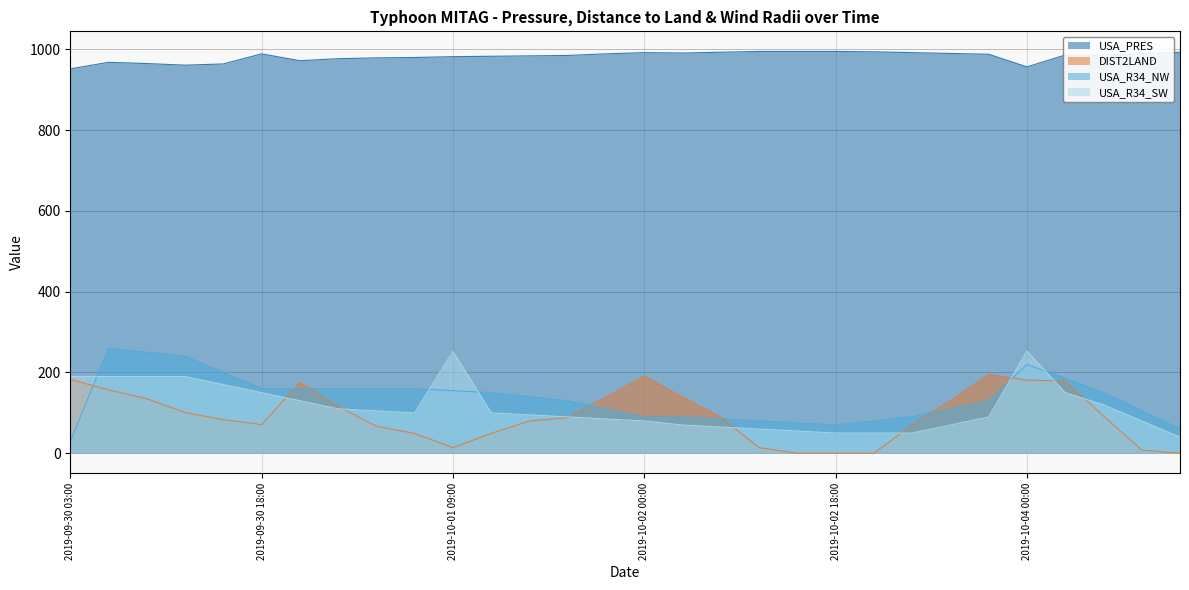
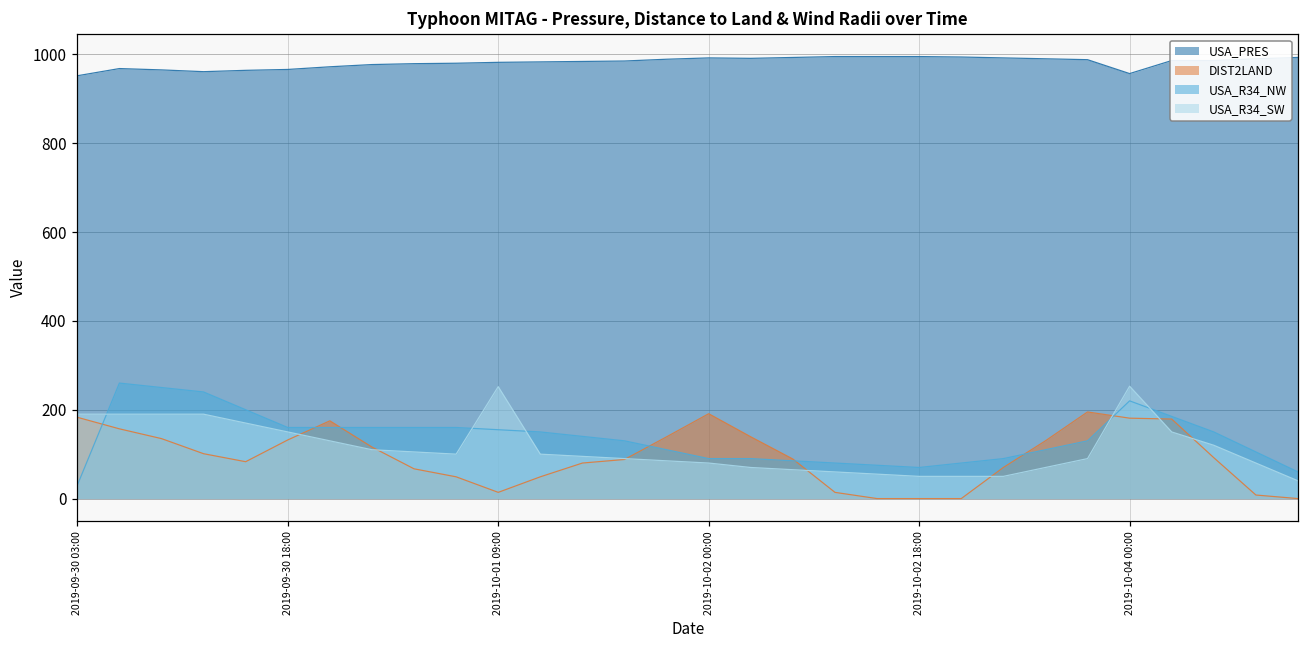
  {
    "USA_PRES": {
      "2019-09-30 03:00": 950,
-     "2019-09-30 18:00": 990,
+     "2019-09-30 18:00": 970,
      "2019-10-01 09:00": 980,
      "2019-10-02 00:00": 990,
      "2019-10-02 18:00": 1000,
      "2019-10-04 00:00": 960
    },
    "DIST2LAND": {
      "2019-09-30 03:00": 180,
-     "2019-09-30 18:00": 70,
+     "2019-09-30 18:00": 130,
      "2019-10-01 09:00": 10,
      "2019-10-02 00:00": 190,
      "2019-10-02 18:00": 0,
      "2019-10-04 00:00": 180
    },
    "USA_R34_NW": {
      "2019-09-30 03:00": 30,
      "2019-09-30 18:00": 160,
      "2019-10-01 09:00": 160,
      "2019-10-02 00:00": 90,
      "2019-10-02 18:00": 70,
      "2019-10-04 00:00": 220
    },
    "USA_R34_SW": {
      "2019-09-30 03:00": 190,
      "2019-09-30 18:00": 150,
      "2019-10-01 09:00": 250,
      "2019-10-02 00:00": 80,
      "2019-10-02 18:00": 50,
      "2019-10-04 00:00": 250
    }
  }
